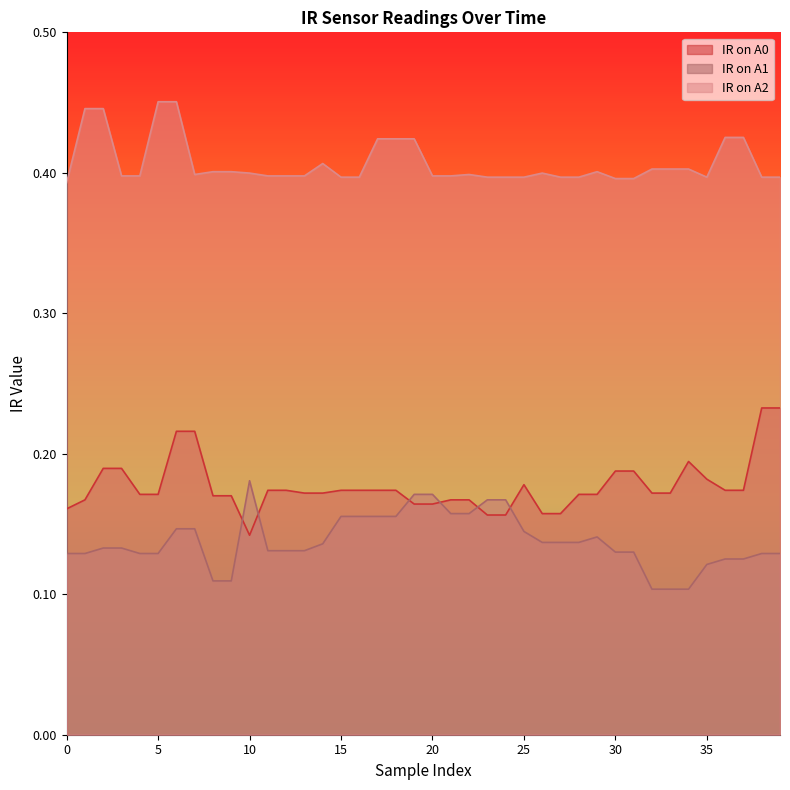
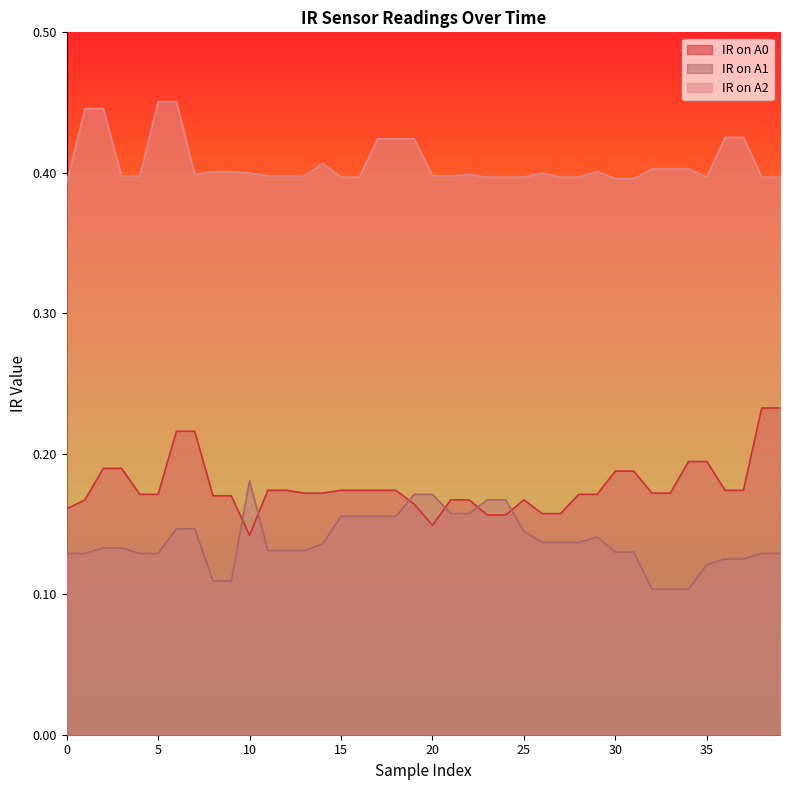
  {
    "IR on A0": {
      "0": 0.161,
      "5": 0.171,
      "10": 0.142,
      "15": 0.174,
-     "20": 0.164,
-     "25": 0.178,
+     "20": 0.149,
+     "25": 0.167,
      "30": 0.188,
-     "35": 0.182
+     "35": 0.195
    }
  }
